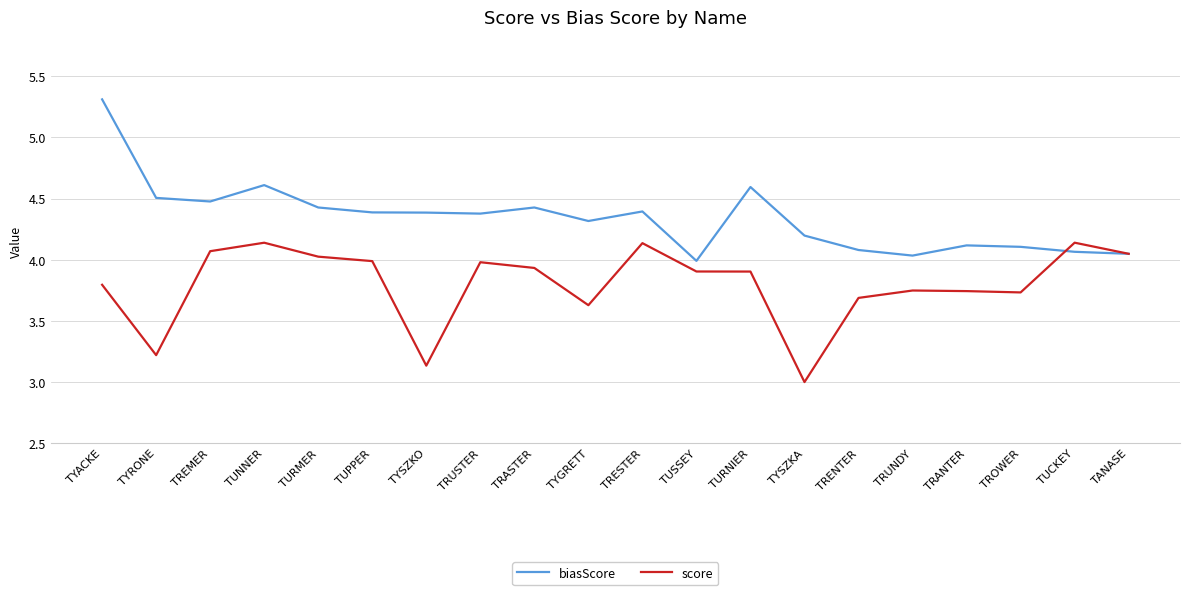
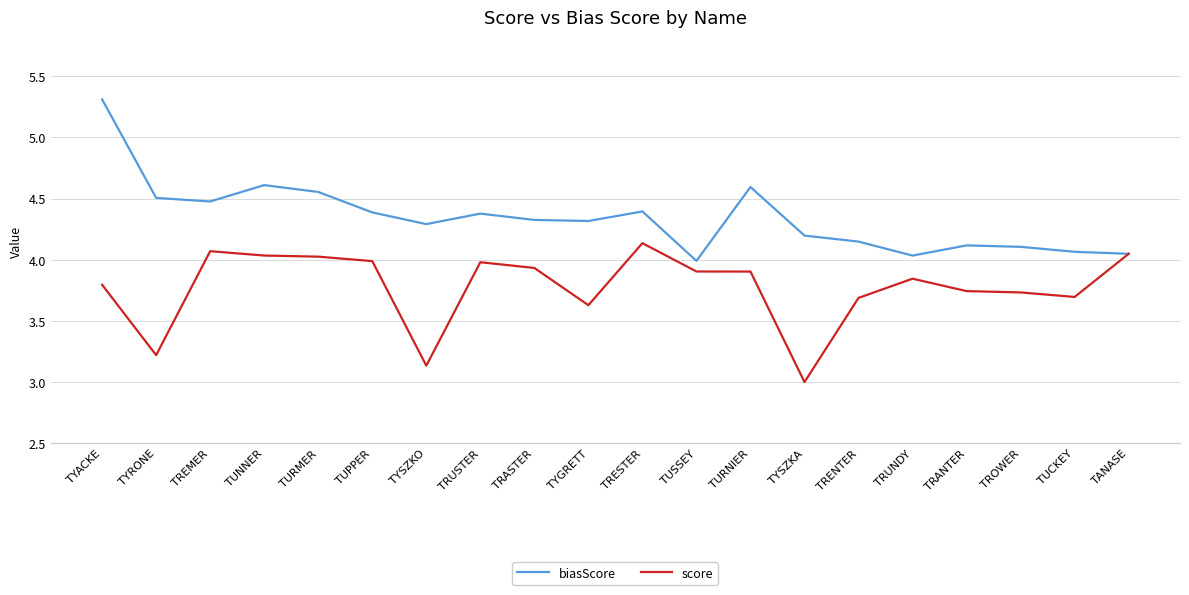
  {
    "biasScore": {
      "TYACKE": 5.31,
      "TYRONE": 4.51,
      "TREMER": 4.48,
      "TUNNER": 4.61,
-     "TURMER": 4.43,
+     "TURMER": 4.55,
      "TUPPER": 4.39,
-     "TYSZKO": 4.38,
+     "TYSZKO": 4.29,
      "TRUSTER": 4.38,
-     "TRASTER": 4.43,
+     "TRASTER": 4.32,
      "TYGRETT": 4.32,
      "TRESTER": 4.39,
      "TUSSEY": 3.99,
      "TURNIER": 4.59,
      "TYSZKA": 4.20,
-     "TRENTER": 4.08,
+     "TRENTER": 4.15,
      "TRUNDY": 4.03,
      "TRANTER": 4.12,
      "TROWER": 4.10,
      "TUCKEY": 4.06
    },
    "score": {
      "TYACKE": 3.79,
      "TYRONE": 3.22,
      "TREMER": 4.07,
-     "TUNNER": 4.14,
+     "TUNNER": 4.03,
      "TURMER": 4.02,
      "TUPPER": 3.99,
      "TYSZKO": 3.13,
      "TRUSTER": 3.98,
      "TRASTER": 3.93,
      "TYGRETT": 3.63,
      "TRESTER": 4.13,
      "TUSSEY": 3.90,
      "TURNIER": 3.90,
      "TYSZKA": 3.00,
      "TRENTER": 3.69,
-     "TRUNDY": 3.75,
+     "TRUNDY": 3.84,
      "TRANTER": 3.74,
      "TROWER": 3.73,
-     "TUCKEY": 4.14
+     "TUCKEY": 3.69
    }
  }
